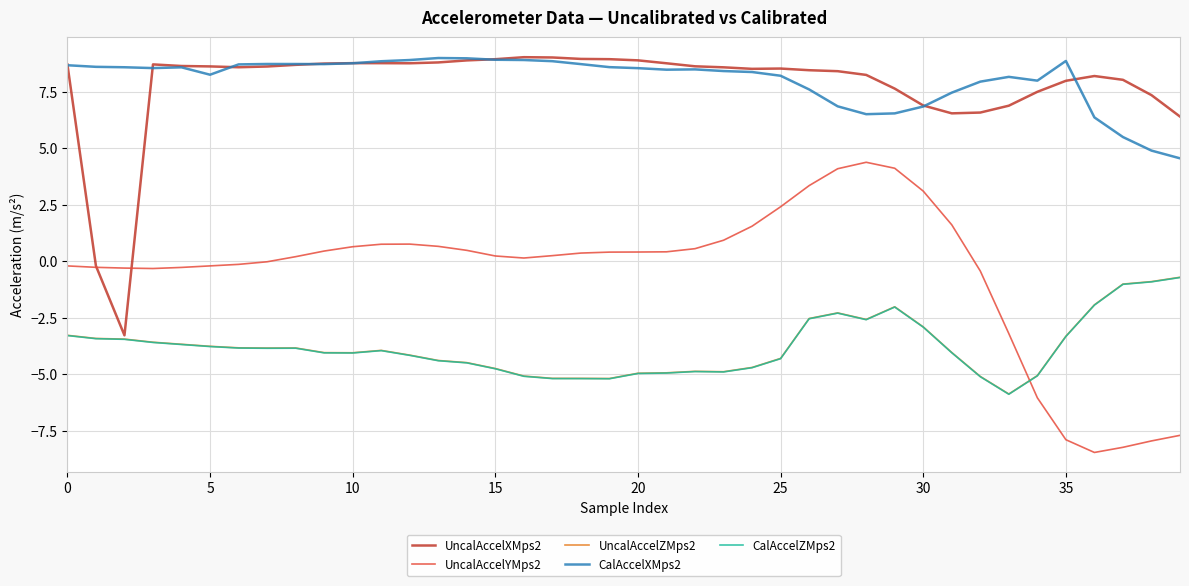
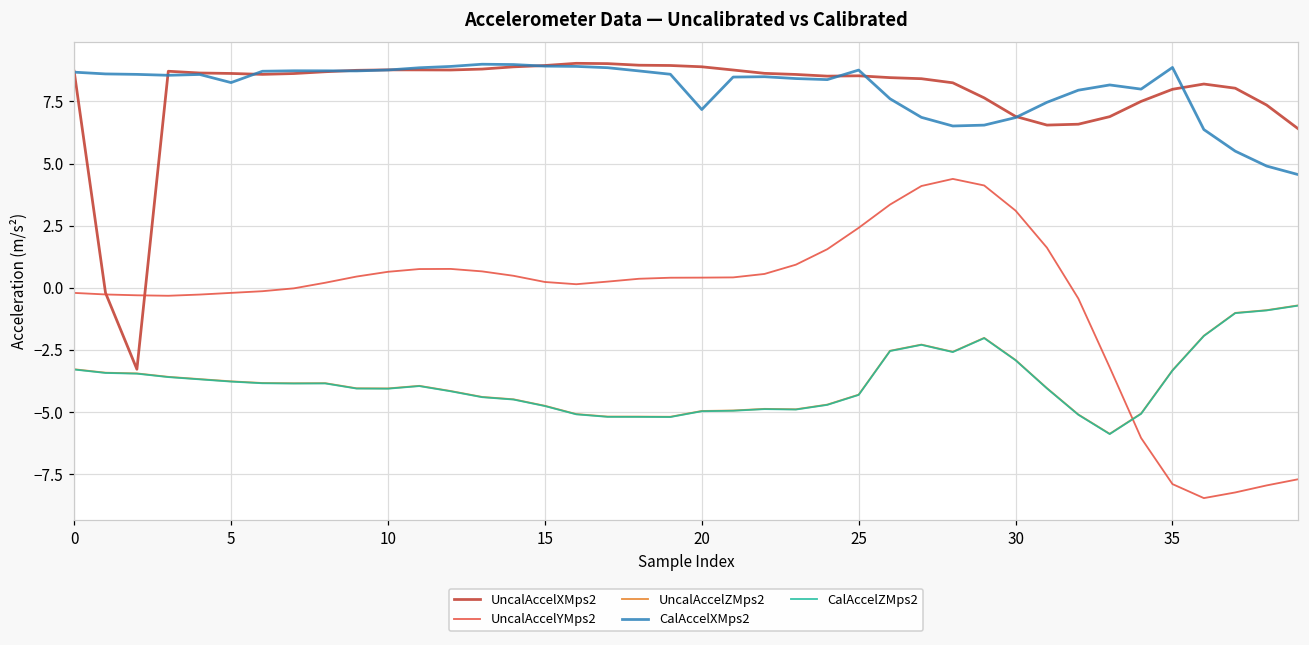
  {
    "CalAccelXMps2": {
      "5": 8.3,
-     "20": 8.5,
-     "25": 8.2,
+     "20": 7.2,
+     "25": 8.8,
      "35": 8.9
    }
  }
